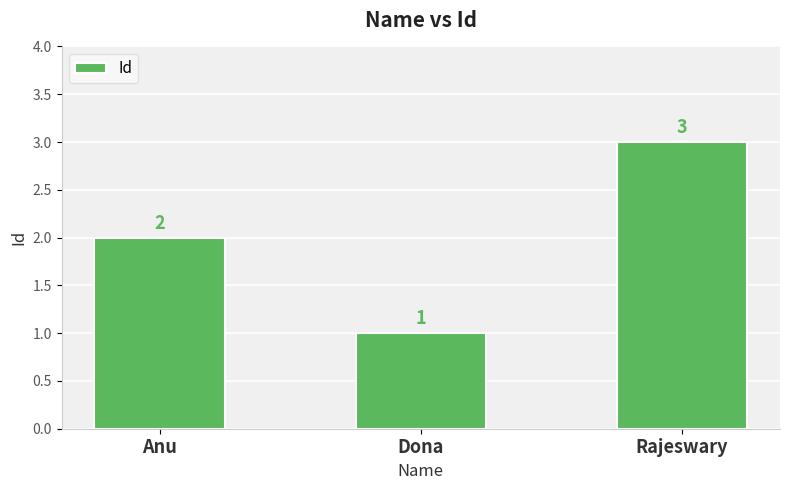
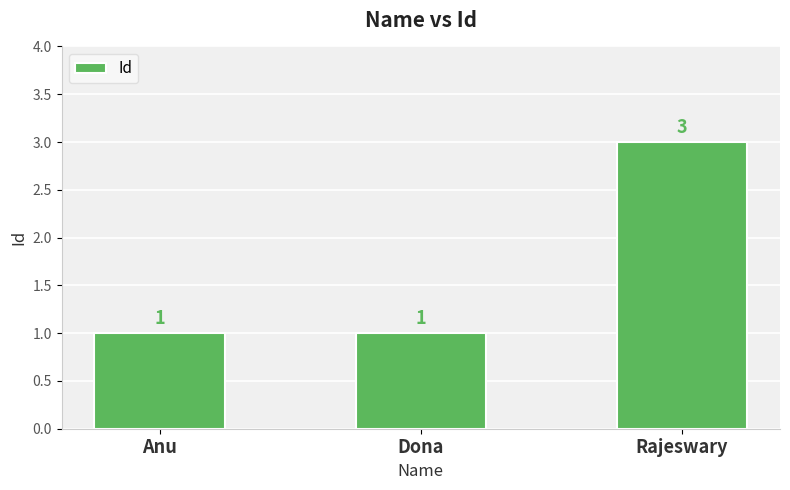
  {
-   "Anu": 2,
+   "Anu": 1,
    "Dona": 1,
    "Rajeswary": 3
  }
